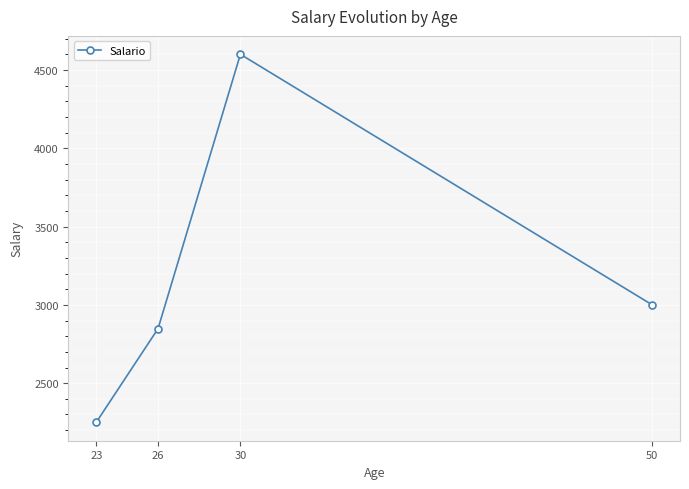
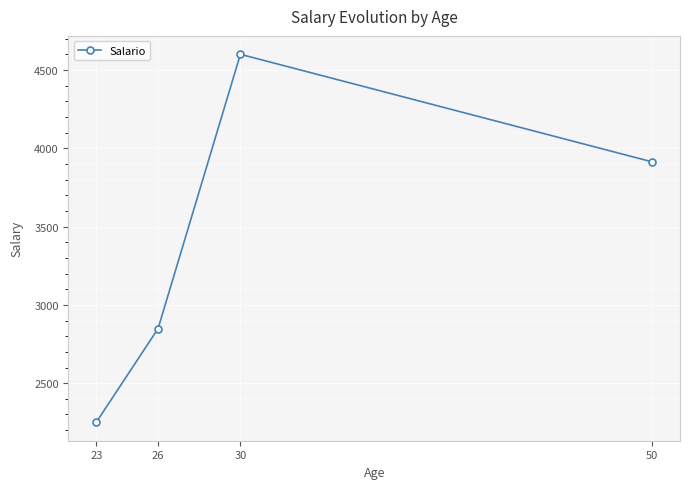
  {
    "23": 2250,
    "26": 2850,
    "30": 4600,
-   "50": 3000
+   "50": 3910
  }
